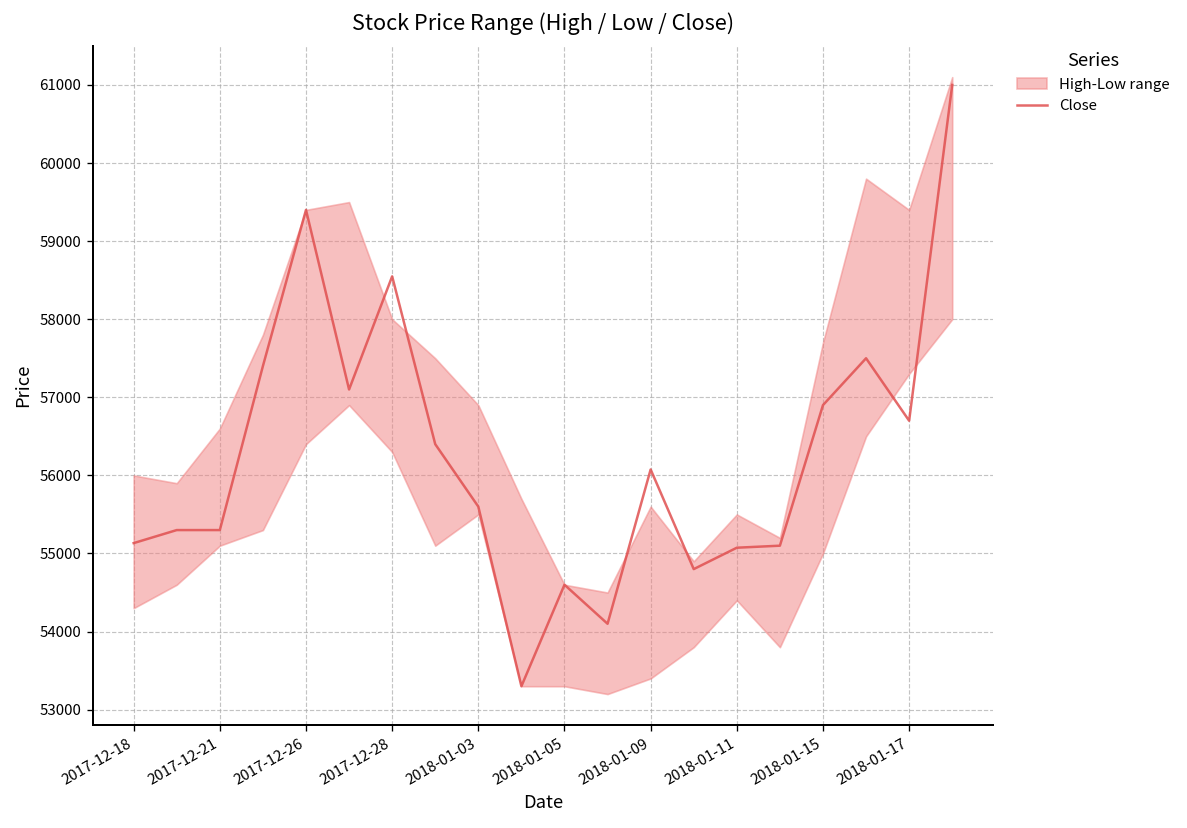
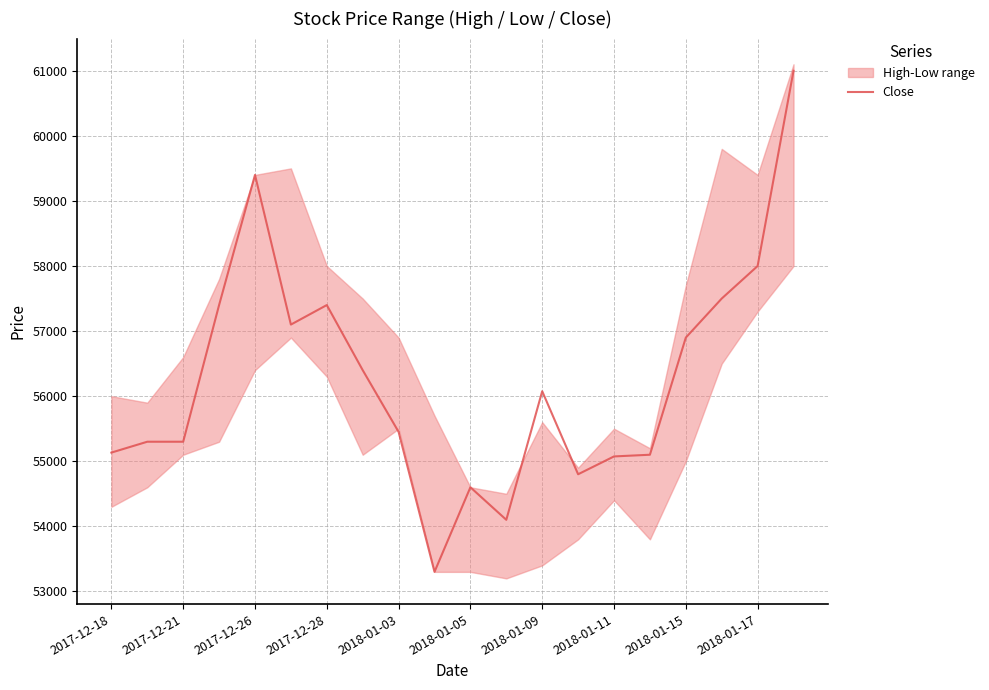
  {
    "Close": {
      "2017-12-18": 55100,
      "2017-12-21": 55300,
-     "2017-12-28": 58500,
-     "2018-01-03": 55600,
+     "2017-12-28": 57400,
+     "2018-01-03": 55500,
      "2018-01-09": 56100,
      "2018-01-11": 55100,
      "2018-01-15": 56900,
-     "2018-01-17": 56700
+     "2018-01-17": 58000
    }
  }
